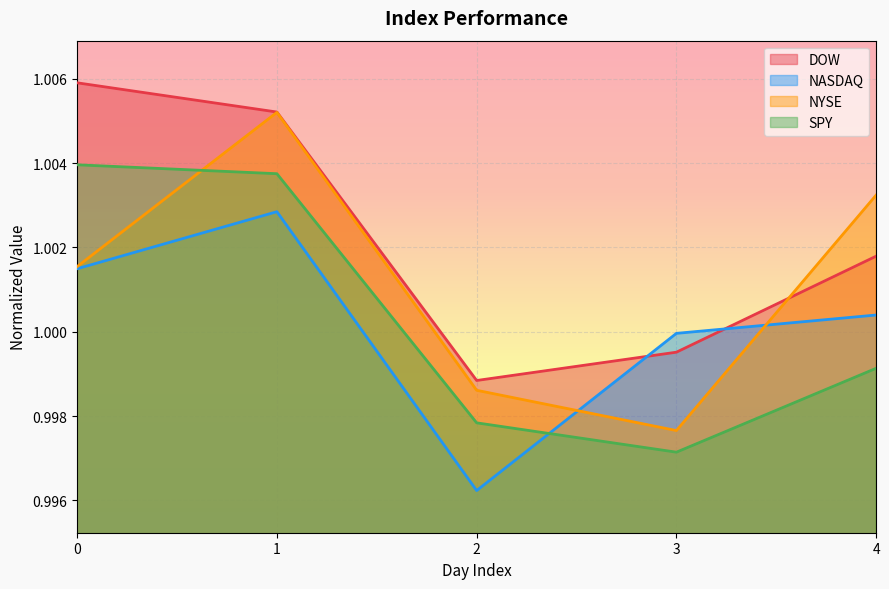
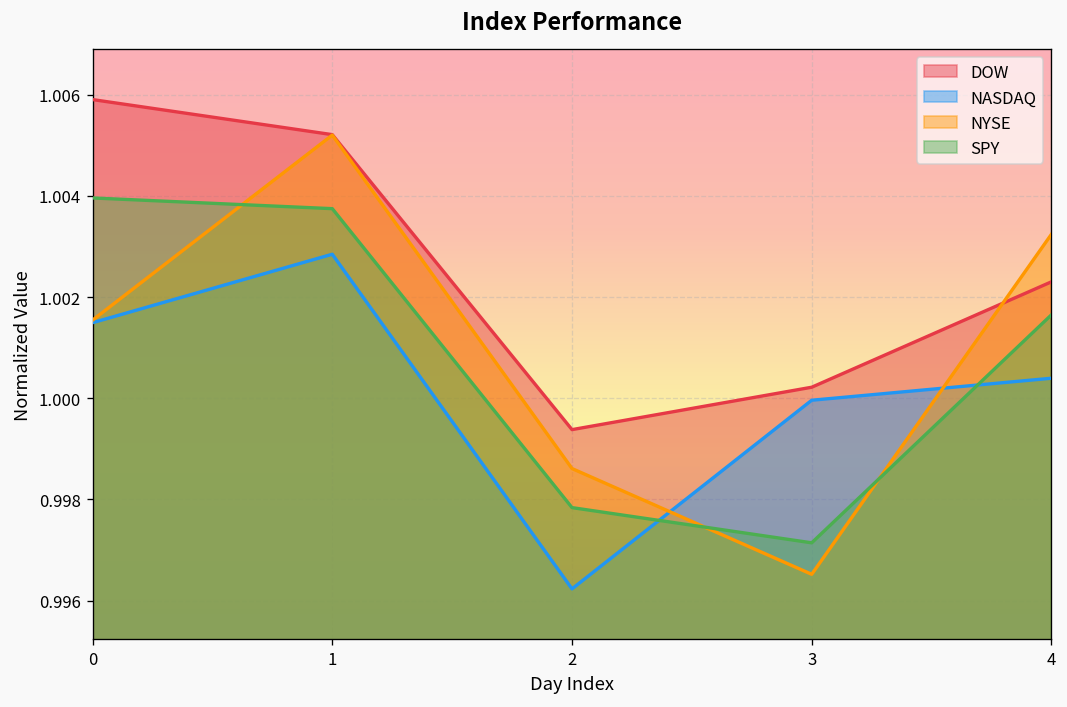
  {
    "DOW": {
      "0": 1.0059,
-     "2": 0.9988,
-     "3": 0.9995,
-     "4": 1.0018
+     "2": 0.9994,
+     "3": 1.0002,
+     "4": 1.0023
    },
    "NASDAQ": {
      "1": 1.0028,
      "2": 0.9962,
      "3": 1.0000,
      "4": 1.0004
    },
    "NYSE": {
      "2": 0.9986,
-     "3": 0.9977,
+     "3": 0.9965,
      "4": 1.0032
    },
    "SPY": {
      "0": 1.0040,
      "1": 1.0037,
      "2": 0.9978,
      "3": 0.9971,
-     "4": 0.9991
+     "4": 1.0016
    }
  }
